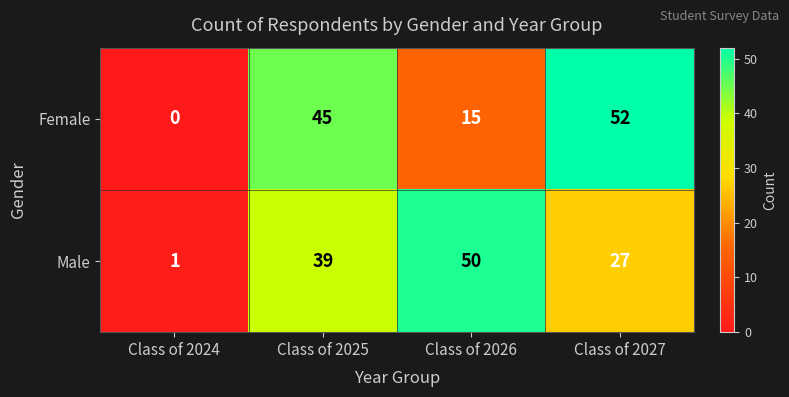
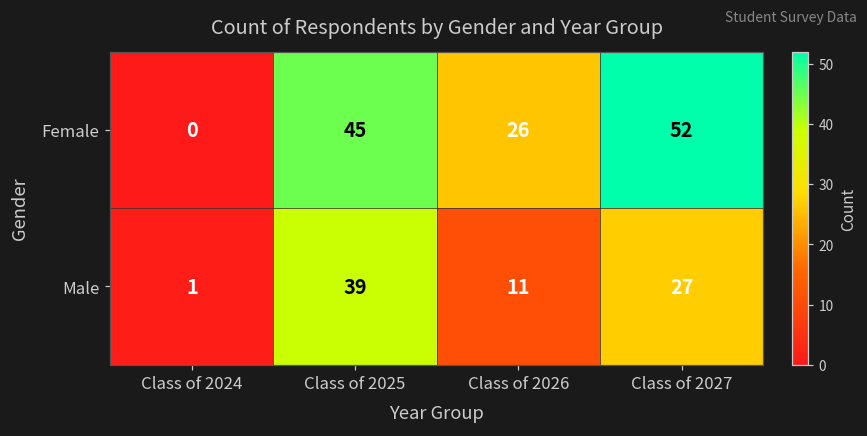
  {
    "Female": {
      "Class of 2024": 0,
      "Class of 2025": 45,
-     "Class of 2026": 15,
+     "Class of 2026": 26,
      "Class of 2027": 52
    },
    "Male": {
      "Class of 2024": 1,
      "Class of 2025": 39,
-     "Class of 2026": 50,
+     "Class of 2026": 11,
      "Class of 2027": 27
    }
  }
